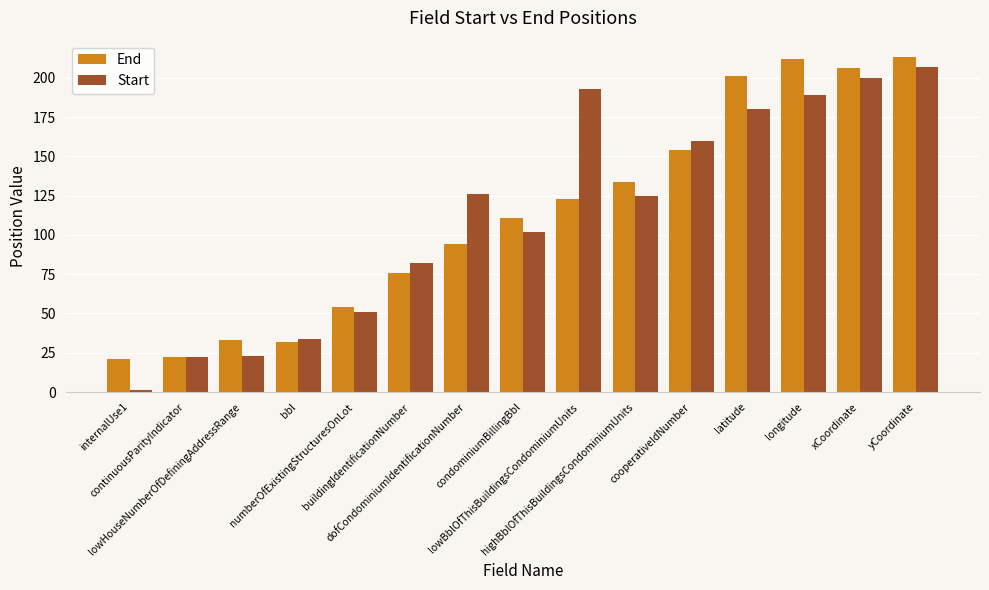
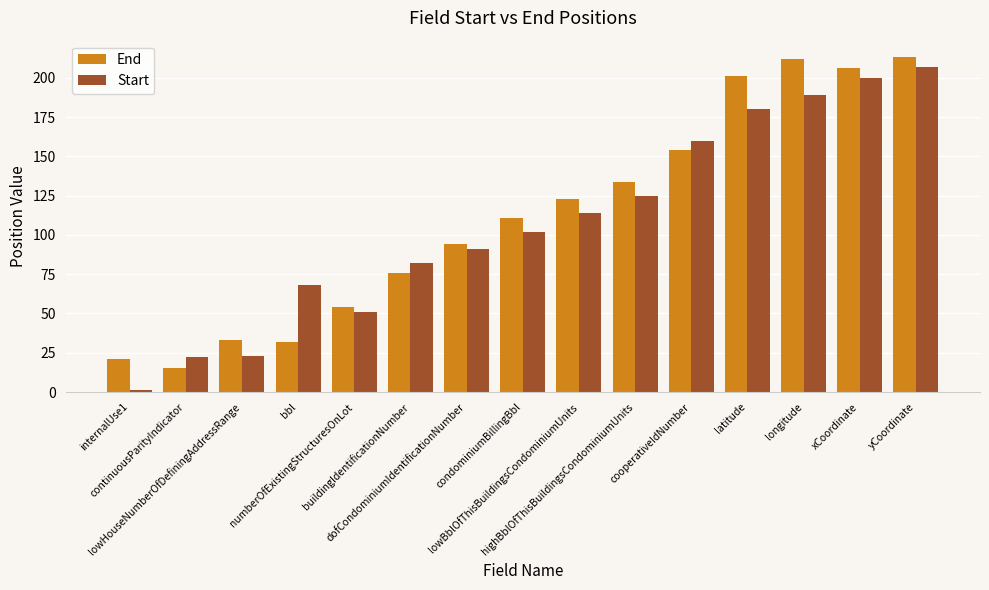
  {
    "End": {
      "internalUse1": 21,
-     "continuousParityIndicator": 22,
+     "continuousParityIndicator": 15,
      "lowHouseNumberOfDefiningAddressRange": 33,
      "bbl": 32,
      "numberOfExistingStructuresOnLot": 54,
      "buildingIdentificationNumber": 76,
      "dofCondominiumIdentificationNumber": 94,
      "condominiumBillingBbl": 111,
      "lowBblOfThisBuildingsCondominiumUnits": 123,
      "highBblOfThisBuildingsCondominiumUnits": 134,
      "cooperativeIdNumber": 154,
      "latitude": 201,
      "longitude": 212,
      "xCoordinate": 206,
      "yCoordinate": 213
    },
    "Start": {
      "continuousParityIndicator": 22,
      "lowHouseNumberOfDefiningAddressRange": 23,
-     "bbl": 34,
+     "bbl": 68,
      "numberOfExistingStructuresOnLot": 51,
      "buildingIdentificationNumber": 82,
-     "dofCondominiumIdentificationNumber": 126,
+     "dofCondominiumIdentificationNumber": 91,
      "condominiumBillingBbl": 102,
-     "lowBblOfThisBuildingsCondominiumUnits": 193,
+     "lowBblOfThisBuildingsCondominiumUnits": 114,
      "highBblOfThisBuildingsCondominiumUnits": 125,
      "cooperativeIdNumber": 160,
      "latitude": 180,
      "longitude": 189,
      "xCoordinate": 200,
      "yCoordinate": 207
    }
  }
